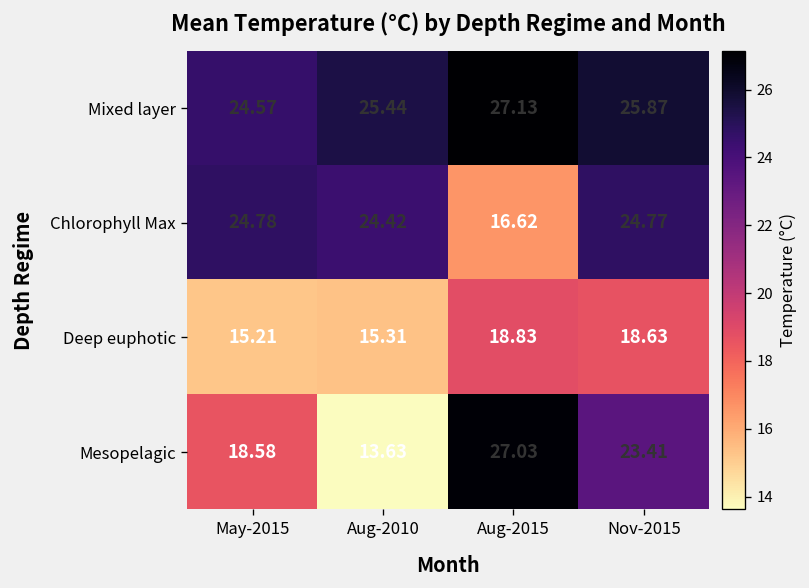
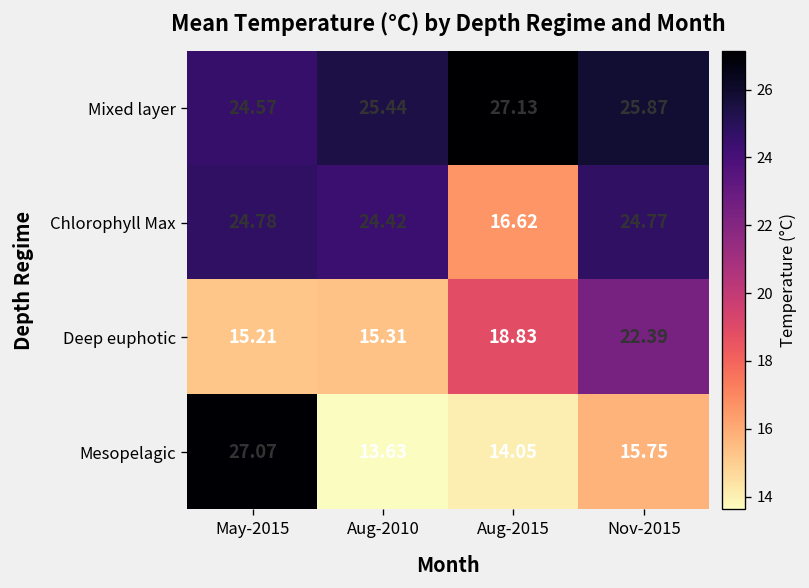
  {
    "Mixed layer": {
      "May-2015": 24.57,
      "Aug-2015": 27.13
    },
    "Chlorophyll Max": {
      "Aug-2010": 24.42,
      "Aug-2015": 16.62
    },
    "Deep euphotic": {
      "May-2015": 15.21,
      "Aug-2010": 15.31,
      "Aug-2015": 18.83,
-     "Nov-2015": 18.63
+     "Nov-2015": 22.39
    },
    "Mesopelagic": {
-     "May-2015": 18.58,
+     "May-2015": 27.07,
      "Aug-2010": 13.63,
-     "Aug-2015": 27.03,
-     "Nov-2015": 23.41
+     "Aug-2015": 14.05,
+     "Nov-2015": 15.75
    }
  }
